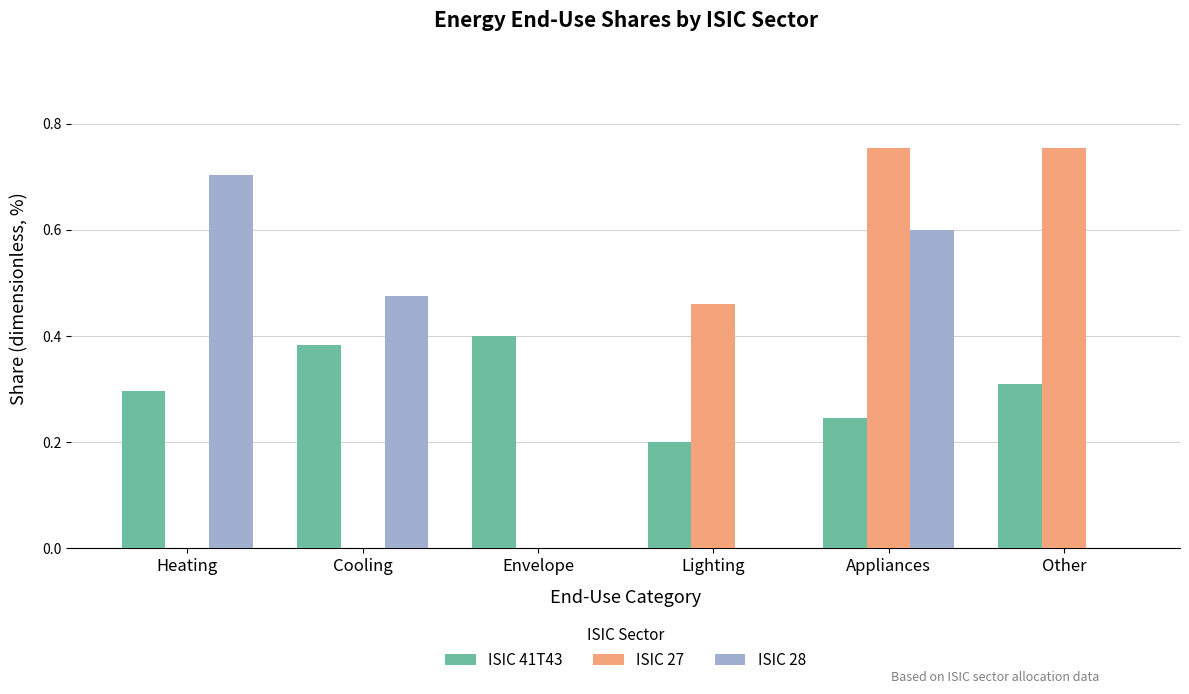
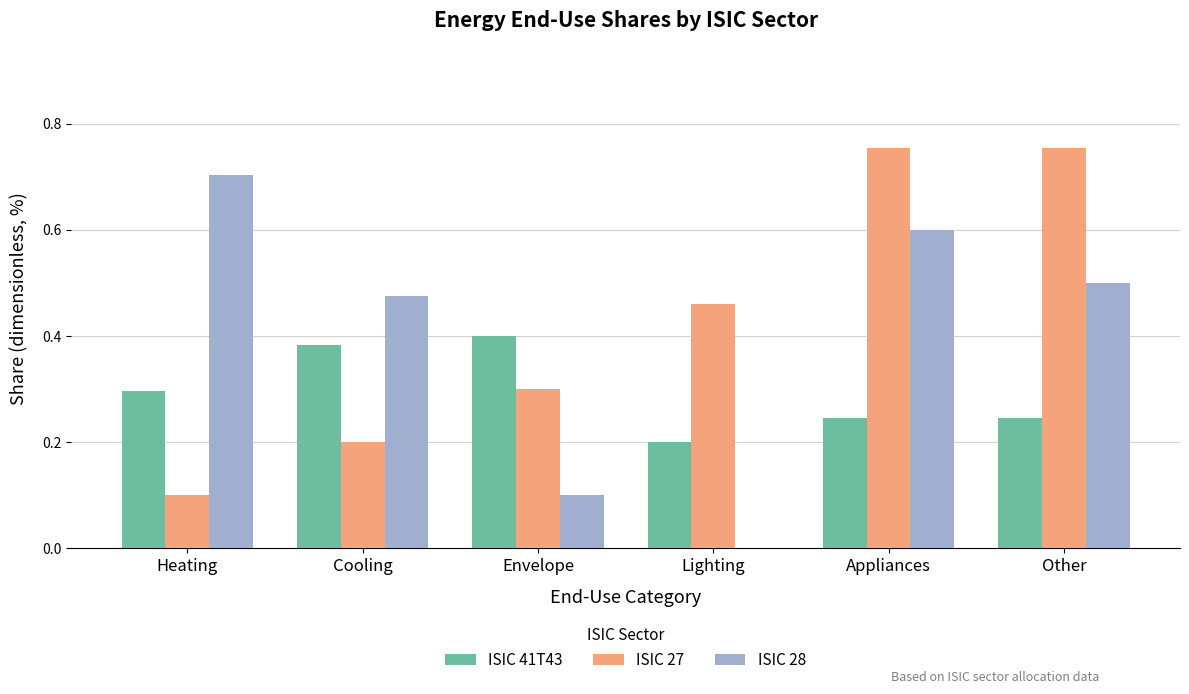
  {
    "ISIC 41T43": {
      "Heating": 0.30,
      "Cooling": 0.38,
      "Envelope": 0.40,
      "Lighting": 0.20,
      "Appliances": 0.25,
-     "Other": 0.31
+     "Other": 0.25
    },
    "ISIC 27": {
-     "Heating": 0.0,
-     "Cooling": 0.0,
-     "Envelope": 0.0,
+     "Heating": 0.1,
+     "Cooling": 0.2,
+     "Envelope": 0.3,
      "Lighting": 0.46,
      "Appliances": 0.75,
      "Other": 0.75
    },
    "ISIC 28": {
      "Heating": 0.7,
      "Cooling": 0.48,
-     "Envelope": 0.0,
+     "Envelope": 0.1,
      "Lighting": 0.0,
      "Appliances": 0.6,
-     "Other": 0.0
+     "Other": 0.5
    }
  }
